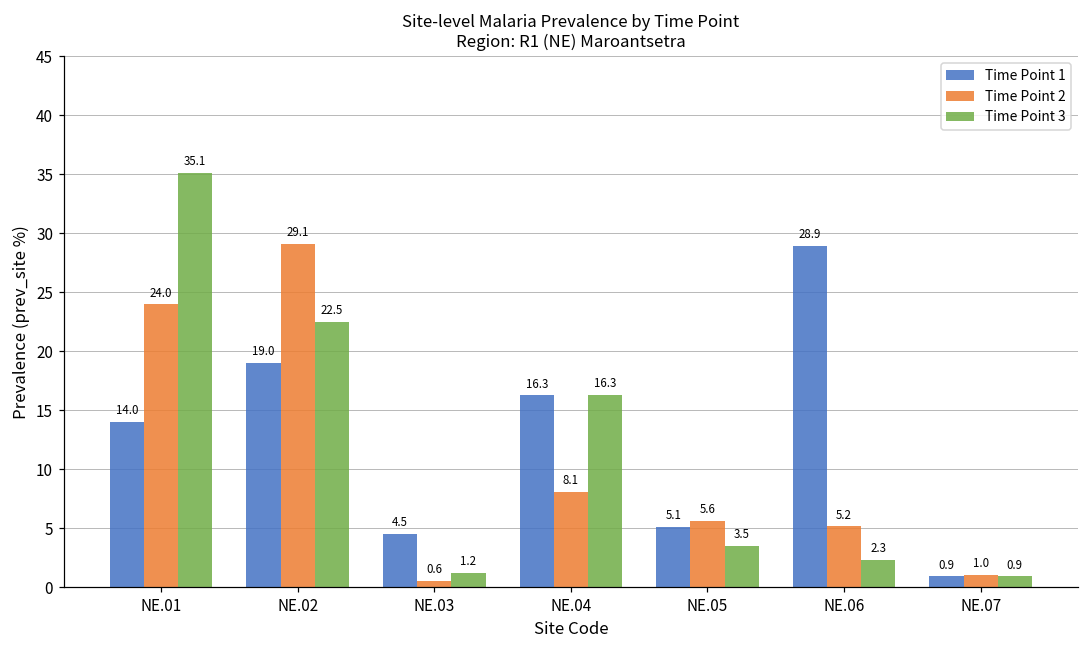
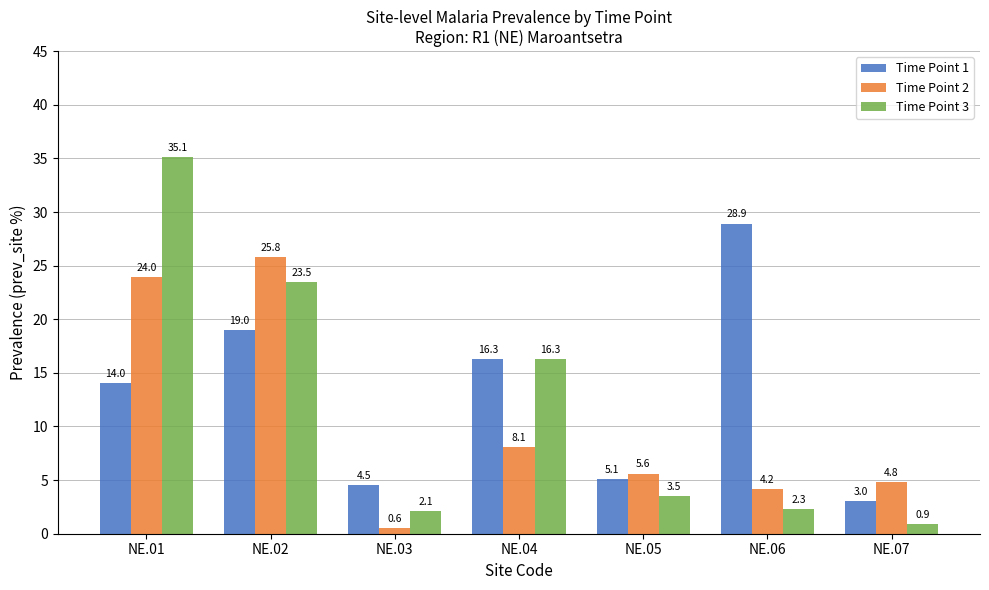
  {
    "Time Point 1": {
      "NE.01": 14.0,
      "NE.02": 19.0,
      "NE.03": 4.5,
      "NE.04": 16.3,
      "NE.05": 5.1,
      "NE.06": 28.9,
-     "NE.07": 0.9
+     "NE.07": 3.0
    },
    "Time Point 2": {
      "NE.01": 24.0,
-     "NE.02": 29.1,
+     "NE.02": 25.8,
      "NE.03": 0.6,
      "NE.04": 8.1,
      "NE.05": 5.6,
-     "NE.06": 5.2,
-     "NE.07": 1.0
+     "NE.06": 4.2,
+     "NE.07": 4.8
    },
    "Time Point 3": {
      "NE.01": 35.1,
-     "NE.02": 22.5,
-     "NE.03": 1.2,
+     "NE.02": 23.5,
+     "NE.03": 2.1,
      "NE.04": 16.3,
      "NE.05": 3.5,
      "NE.06": 2.3,
      "NE.07": 0.9
    }
  }
